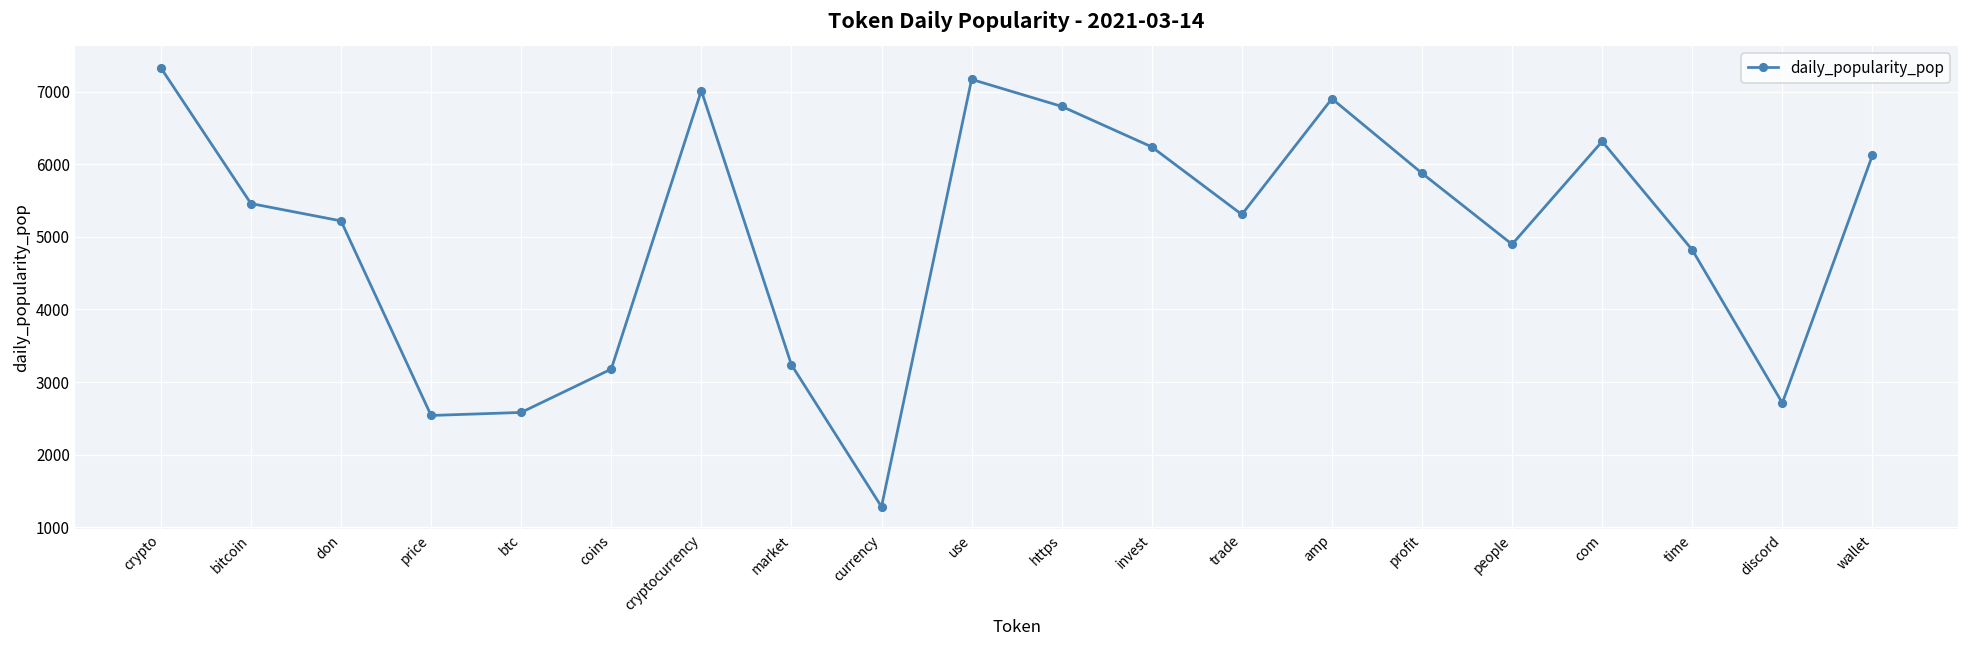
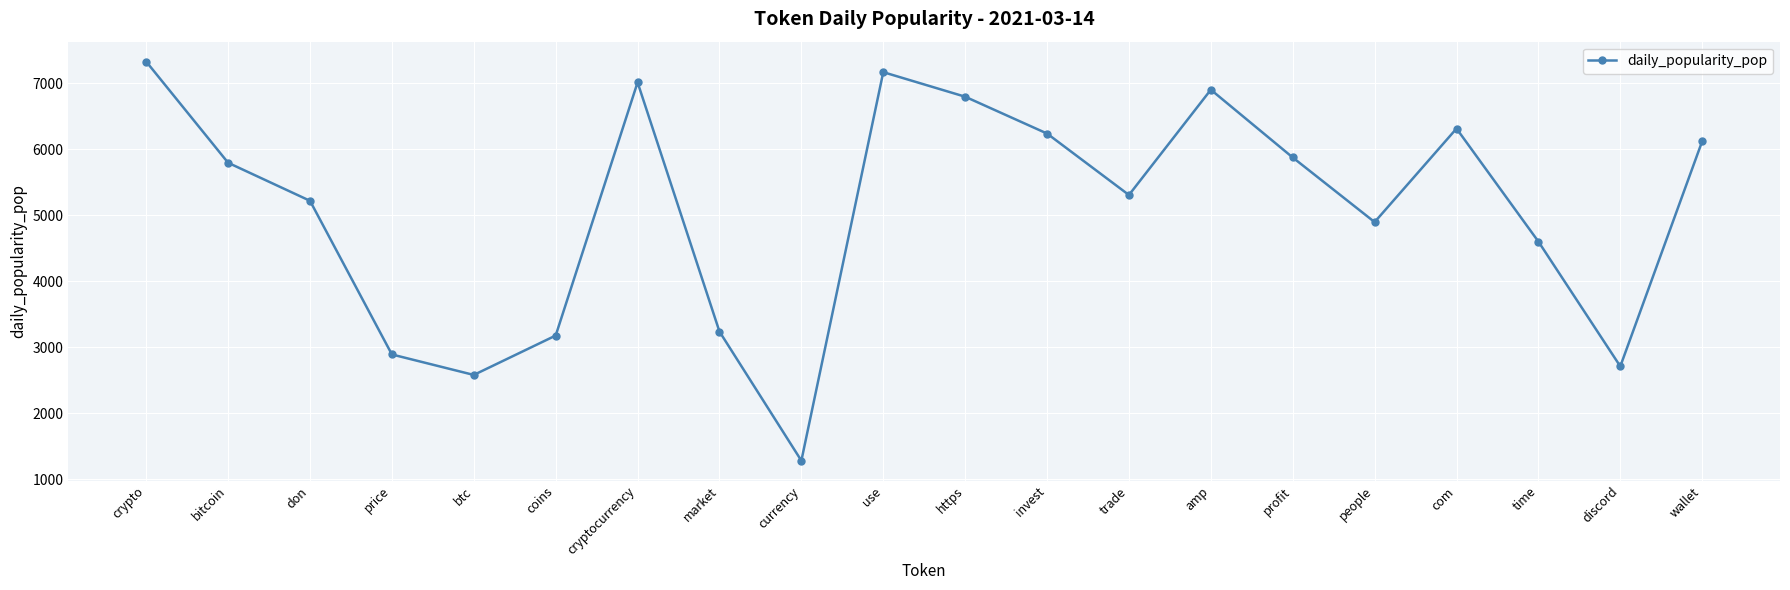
  {
    "crypto": 7300,
-   "bitcoin": 5500,
+   "bitcoin": 5800,
    "don": 5200,
-   "price": 2500,
+   "price": 2900,
    "btc": 2600,
    "coins": 3200,
    "cryptocurrency": 7000,
    "market": 3200,
    "currency": 1300,
    "use": 7200,
    "https": 6800,
    "invest": 6200,
    "trade": 5300,
    "amp": 6900,
    "profit": 5900,
    "people": 4900,
    "com": 6300,
-   "time": 4800,
+   "time": 4600,
    "discord": 2700,
    "wallet": 6100
  }
